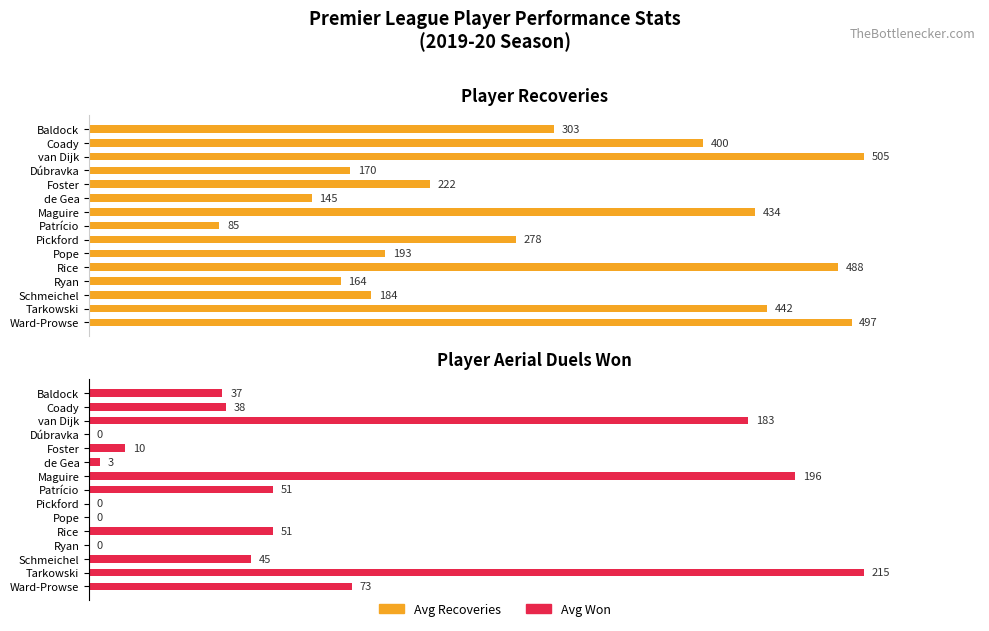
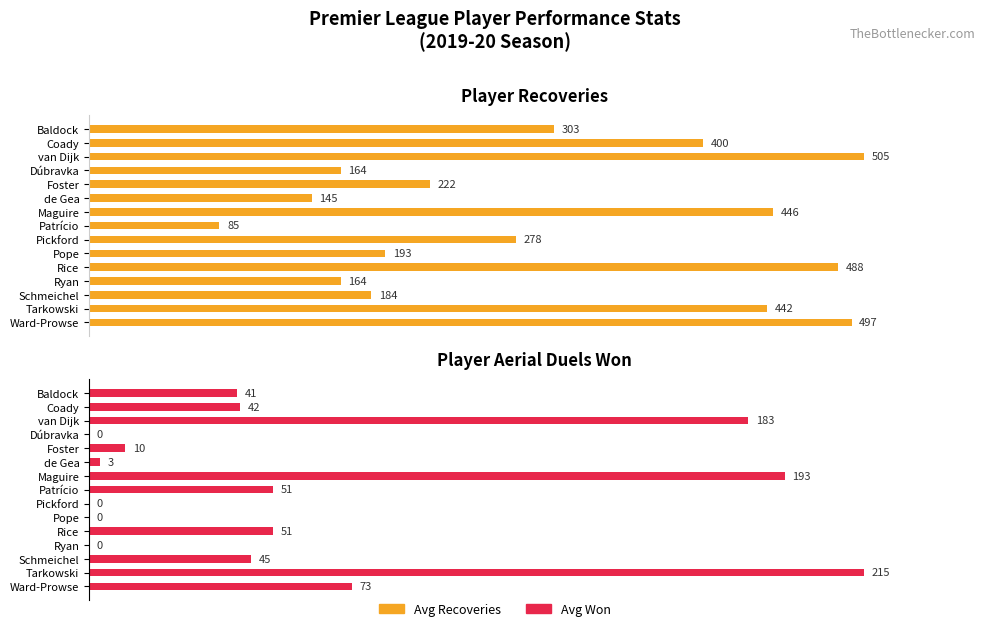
  {
    "Player Recoveries": {
      "Baldock": 303,
      "Coady": 400,
      "van Dijk": 505,
-     "Dúbravka": 170,
+     "Dúbravka": 164,
      "Foster": 222,
      "de Gea": 145,
-     "Maguire": 434,
+     "Maguire": 446,
      "Patrício": 85,
      "Pickford": 278,
      "Pope": 193,
      "Rice": 488,
      "Ryan": 164,
      "Schmeichel": 184,
      "Tarkowski": 442,
      "Ward-Prowse": 497
    },
    "Player Aerial Duels Won": {
-     "Baldock": 37,
-     "Coady": 38,
+     "Baldock": 41,
+     "Coady": 42,
      "van Dijk": 183,
      "Dúbravka": 0,
      "Foster": 10,
      "de Gea": 3,
-     "Maguire": 196,
+     "Maguire": 193,
      "Patrício": 51,
      "Pickford": 0,
      "Pope": 0,
      "Rice": 51,
      "Ryan": 0,
      "Schmeichel": 45,
      "Tarkowski": 215,
      "Ward-Prowse": 73
    }
  }
